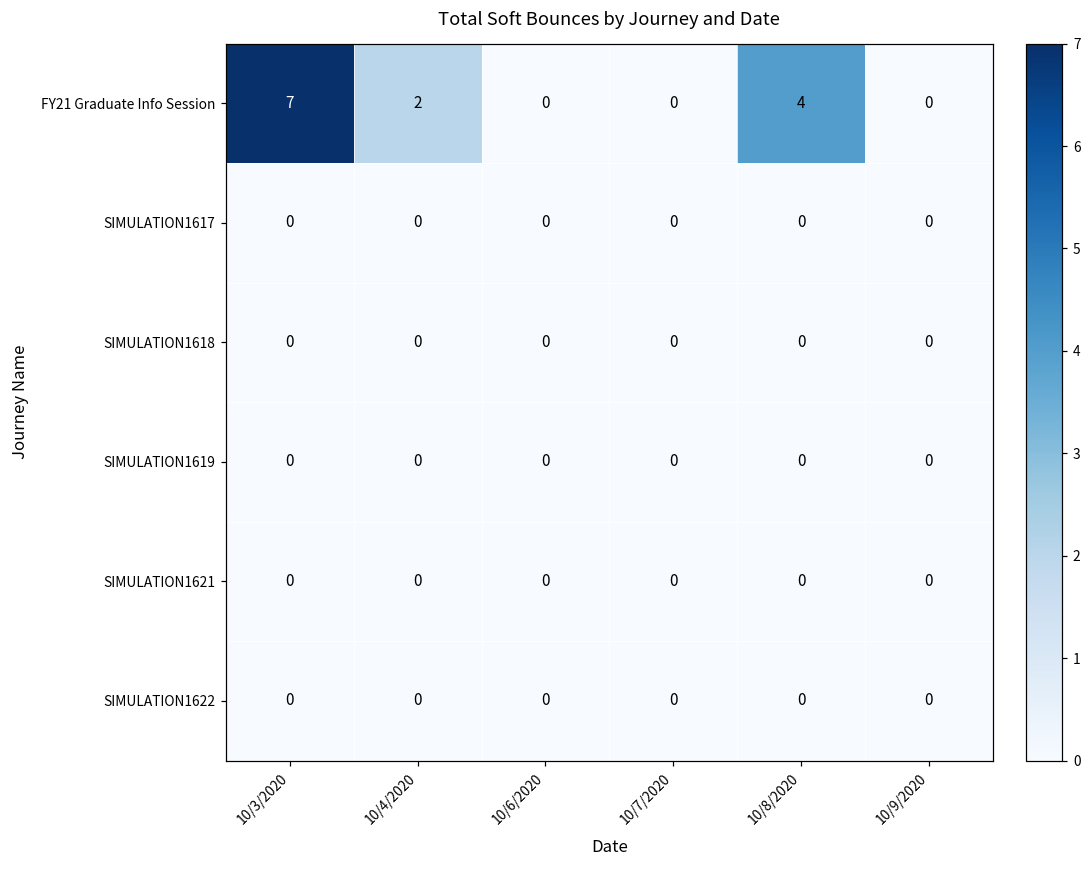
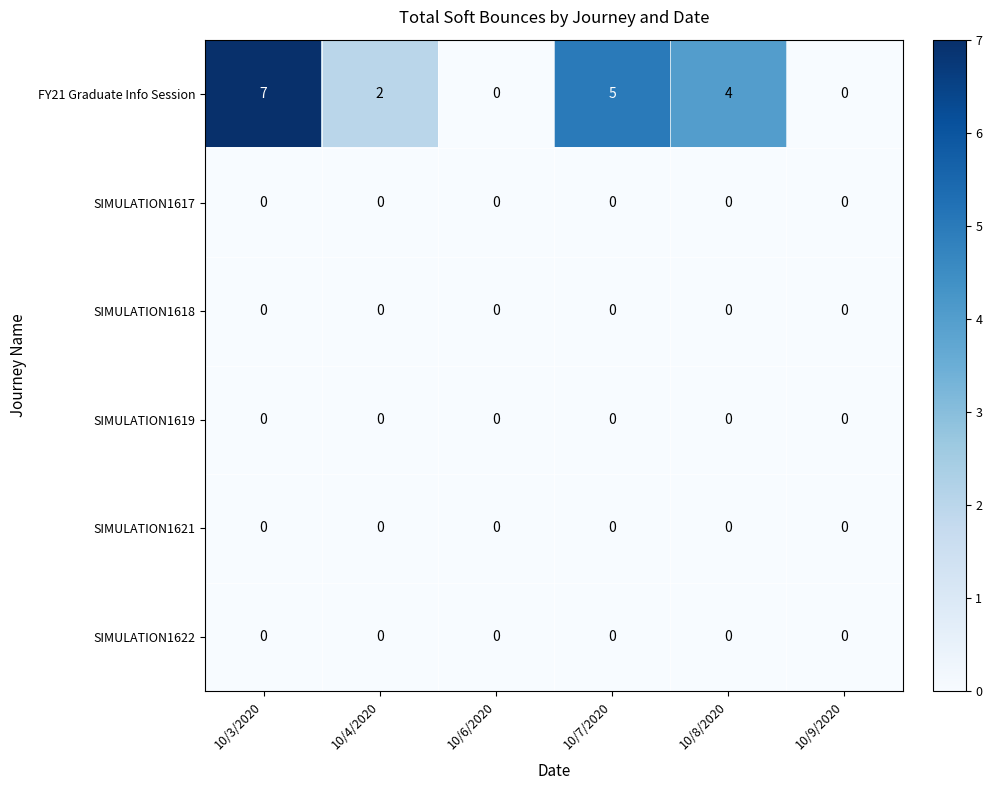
  {
    "FY21 Graduate Info Session": {
      "10/3/2020": 7,
      "10/4/2020": 2,
      "10/6/2020": 0,
-     "10/7/2020": 0,
+     "10/7/2020": 5,
      "10/8/2020": 4,
      "10/9/2020": 0
    },
    "SIMULATION1617": {
      "10/3/2020": 0,
      "10/4/2020": 0,
      "10/6/2020": 0,
      "10/7/2020": 0,
      "10/8/2020": 0,
      "10/9/2020": 0
    },
    "SIMULATION1618": {
      "10/3/2020": 0,
      "10/4/2020": 0,
      "10/6/2020": 0,
      "10/7/2020": 0,
      "10/8/2020": 0,
      "10/9/2020": 0
    },
    "SIMULATION1619": {
      "10/3/2020": 0,
      "10/4/2020": 0,
      "10/6/2020": 0,
      "10/7/2020": 0,
      "10/8/2020": 0,
      "10/9/2020": 0
    },
    "SIMULATION1621": {
      "10/3/2020": 0,
      "10/4/2020": 0,
      "10/6/2020": 0,
      "10/7/2020": 0,
      "10/8/2020": 0,
      "10/9/2020": 0
    },
    "SIMULATION1622": {
      "10/3/2020": 0,
      "10/4/2020": 0,
      "10/6/2020": 0,
      "10/7/2020": 0,
      "10/8/2020": 0,
      "10/9/2020": 0
    }
  }
